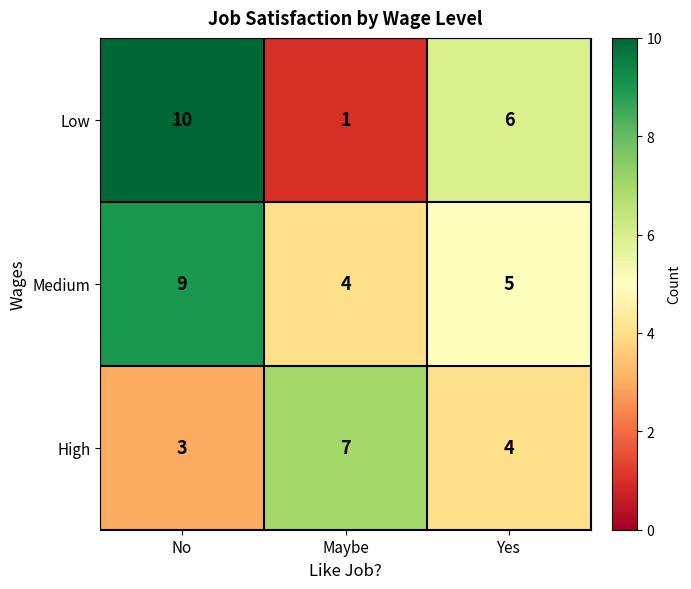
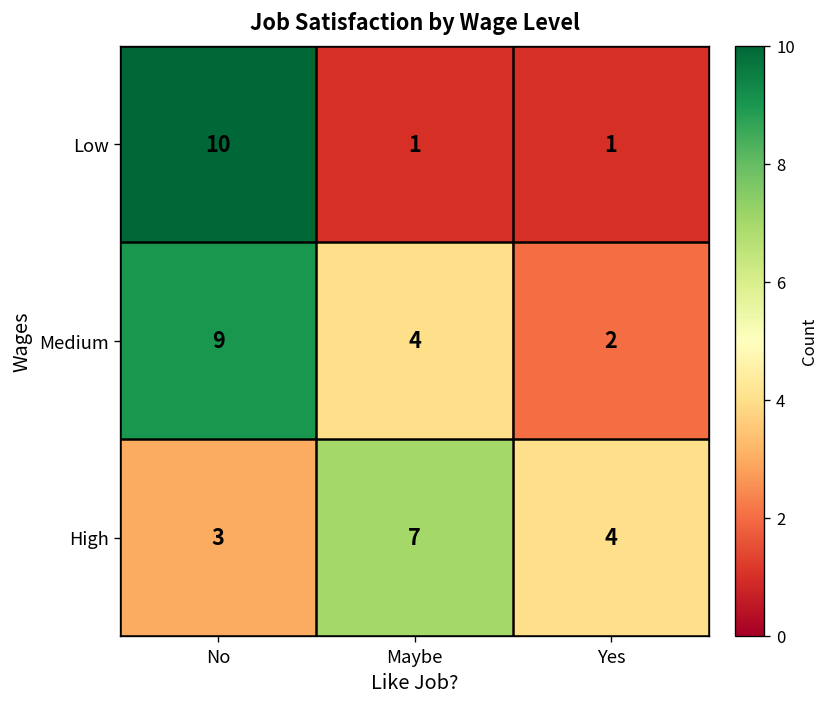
  {
    "Low": {
      "No": 10,
      "Maybe": 1,
-     "Yes": 6
+     "Yes": 1
    },
    "Medium": {
      "No": 9,
      "Maybe": 4,
-     "Yes": 5
+     "Yes": 2
    },
    "High": {
      "No": 3,
      "Maybe": 7,
      "Yes": 4
    }
  }
